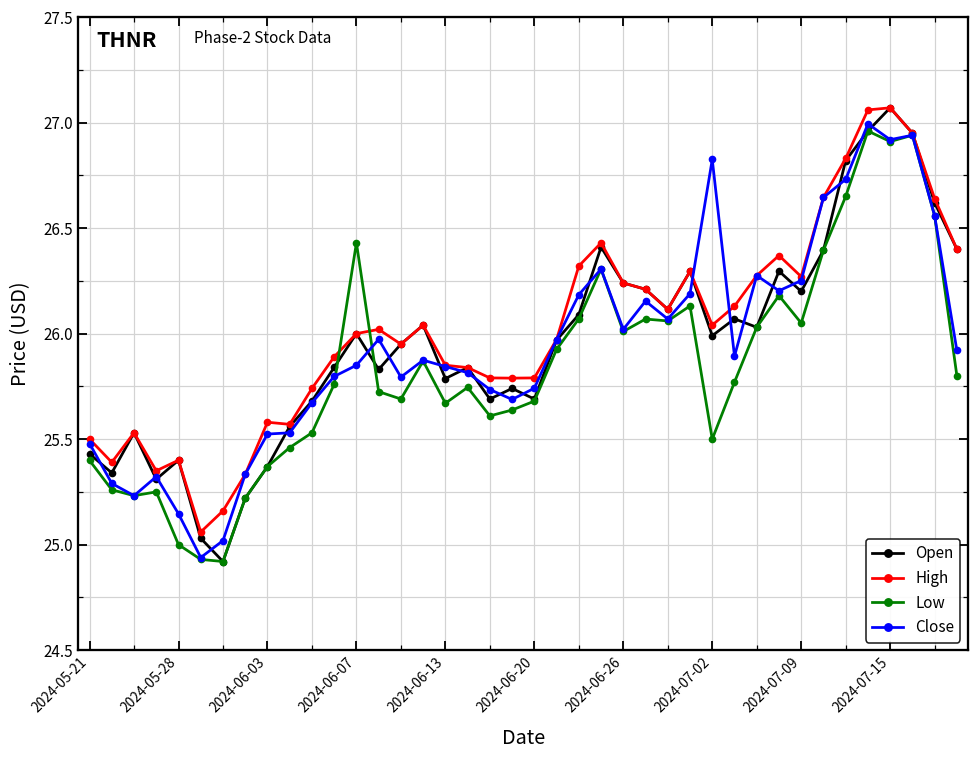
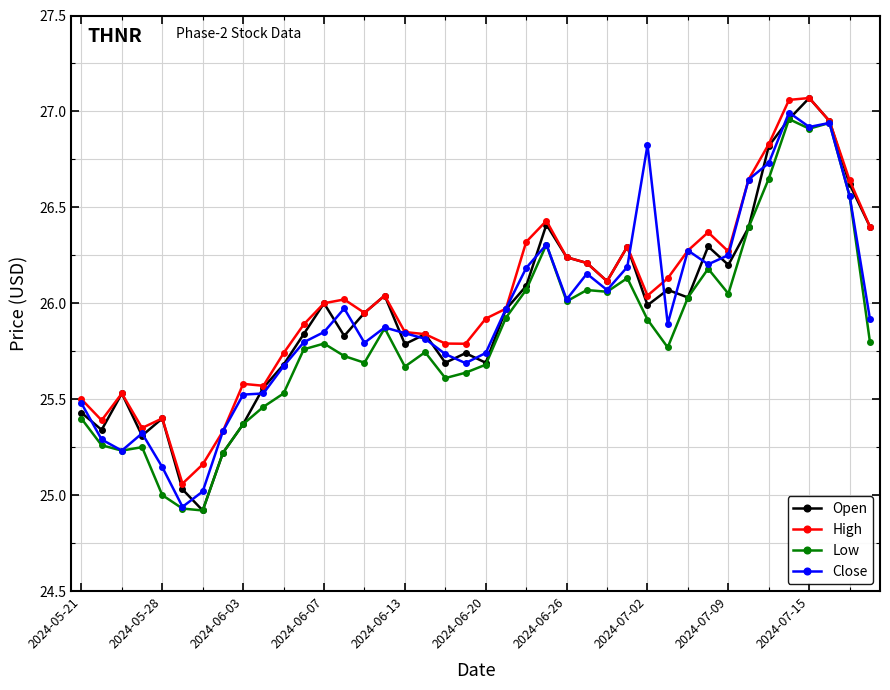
  {
    "Open": {
      "2024-05-21": 25.43,
      "2024-06-13": 25.79,
      "2024-07-02": 25.99,
      "2024-07-09": 26.20
    },
    "High": {
      "2024-05-21": 25.50,
      "2024-06-03": 25.58,
-     "2024-06-20": 25.79,
+     "2024-06-20": 25.92,
      "2024-07-02": 26.04,
      "2024-07-09": 26.27
    },
    "Low": {
      "2024-05-21": 25.40,
      "2024-05-28": 25.00,
-     "2024-06-07": 26.43,
+     "2024-06-07": 25.79,
      "2024-06-13": 25.67,
-     "2024-07-02": 25.50,
+     "2024-07-02": 25.92,
      "2024-07-09": 26.05
    },
    "Close": {
      "2024-05-21": 25.48,
      "2024-05-28": 25.15,
      "2024-06-03": 25.52,
      "2024-06-07": 25.85,
      "2024-06-20": 25.74,
      "2024-07-02": 26.83,
      "2024-07-09": 26.25
    }
  }
